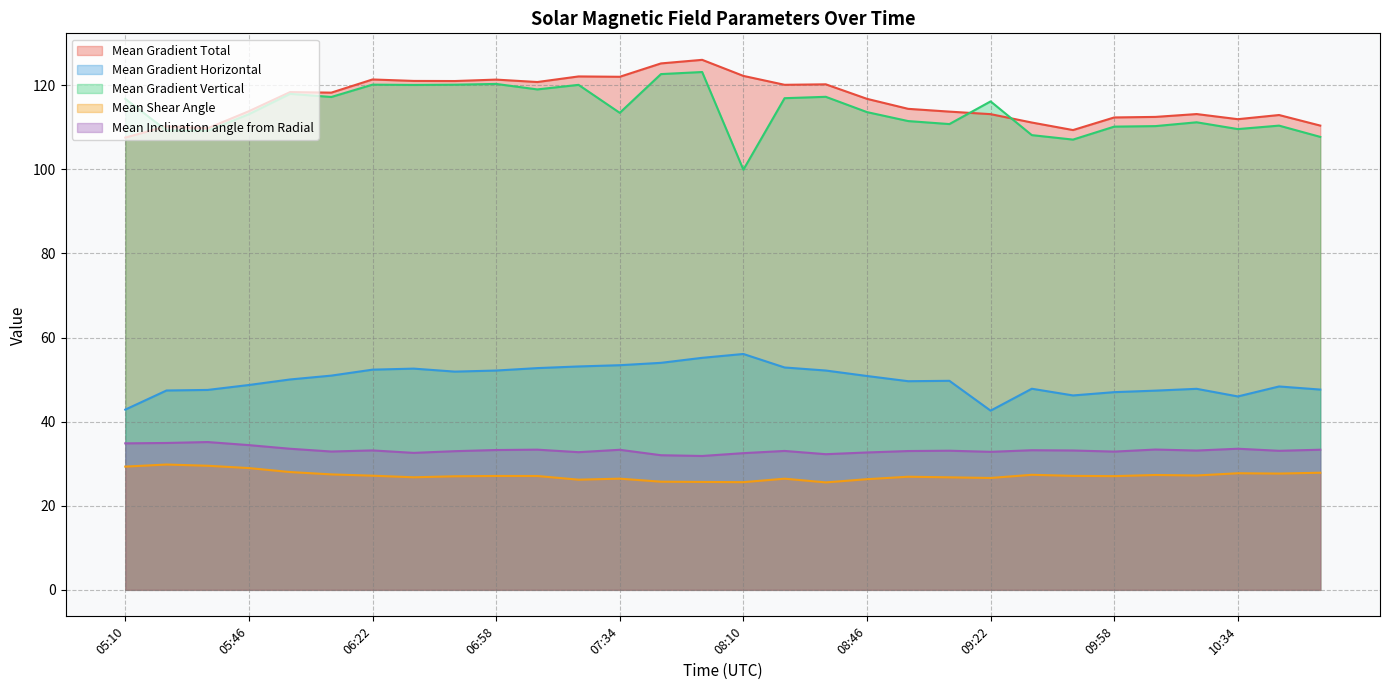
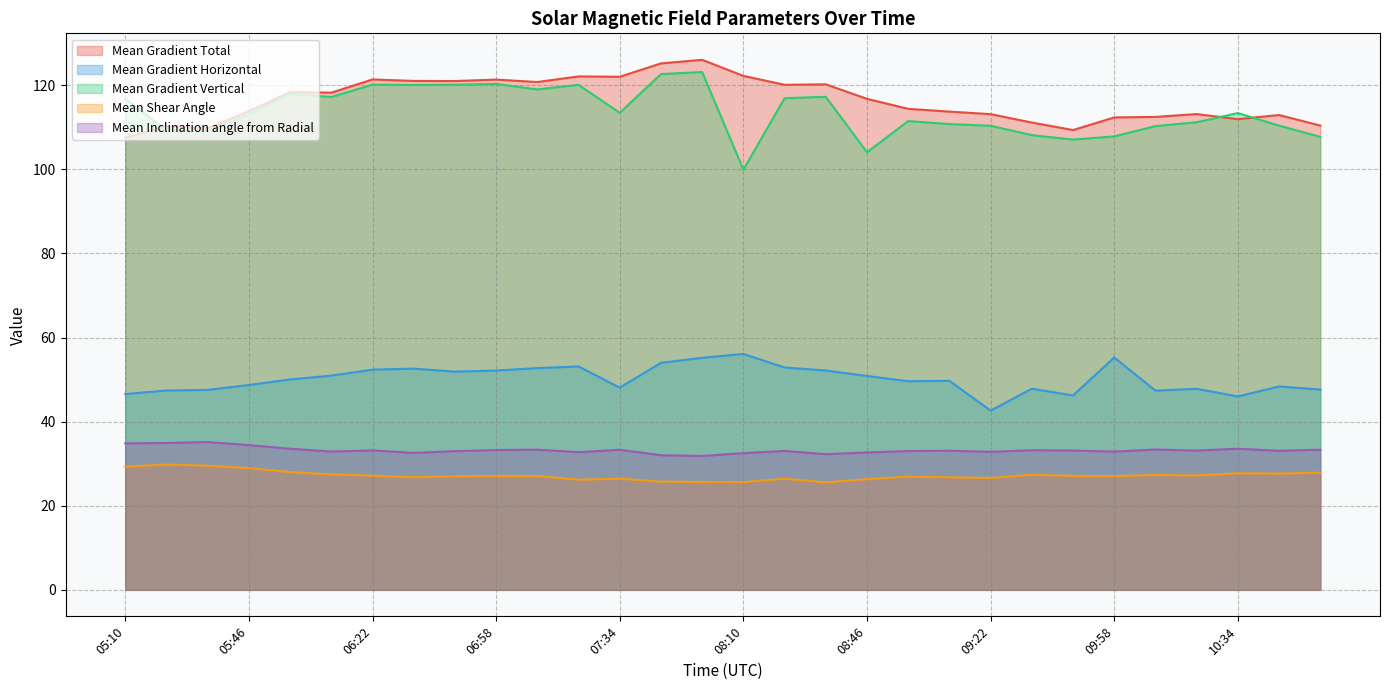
  {
    "Mean Gradient Horizontal": {
-     "05:10": 43,
+     "05:10": 47,
      "05:46": 49,
      "06:22": 52,
      "06:58": 52,
-     "07:34": 53,
+     "07:34": 48,
      "08:10": 56,
      "08:46": 51,
      "09:22": 43,
-     "09:58": 47,
+     "09:58": 55,
      "10:34": 46
    },
    "Mean Gradient Vertical": {
      "06:22": 120,
      "06:58": 120,
      "07:34": 113,
      "08:10": 100,
-     "08:46": 114,
-     "09:22": 116,
-     "09:58": 110,
-     "10:34": 110
+     "08:46": 104,
+     "09:22": 110,
+     "09:58": 108,
+     "10:34": 113
    },
    "Mean Inclination angle from Radial": {
      "05:10": 35,
      "05:46": 34,
      "06:22": 33,
      "06:58": 33,
      "07:34": 33,
      "08:10": 33,
      "08:46": 33,
      "09:22": 33,
      "09:58": 33,
      "10:34": 34
    }
  }
